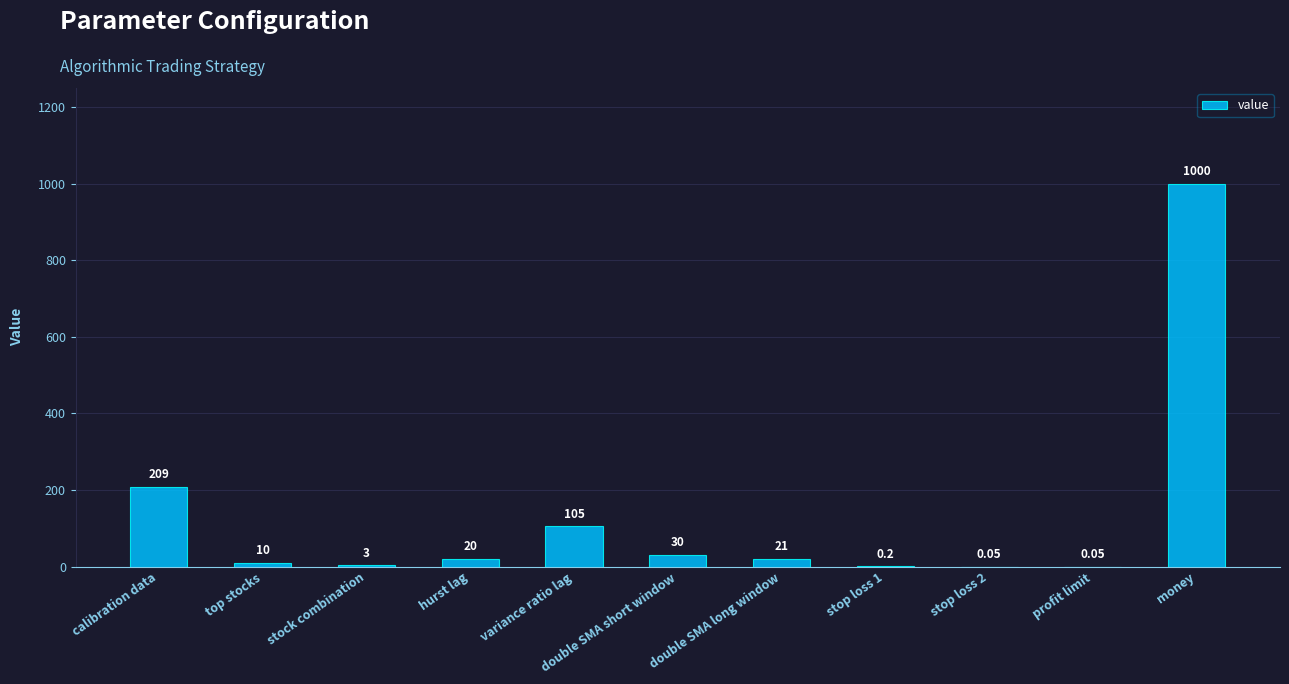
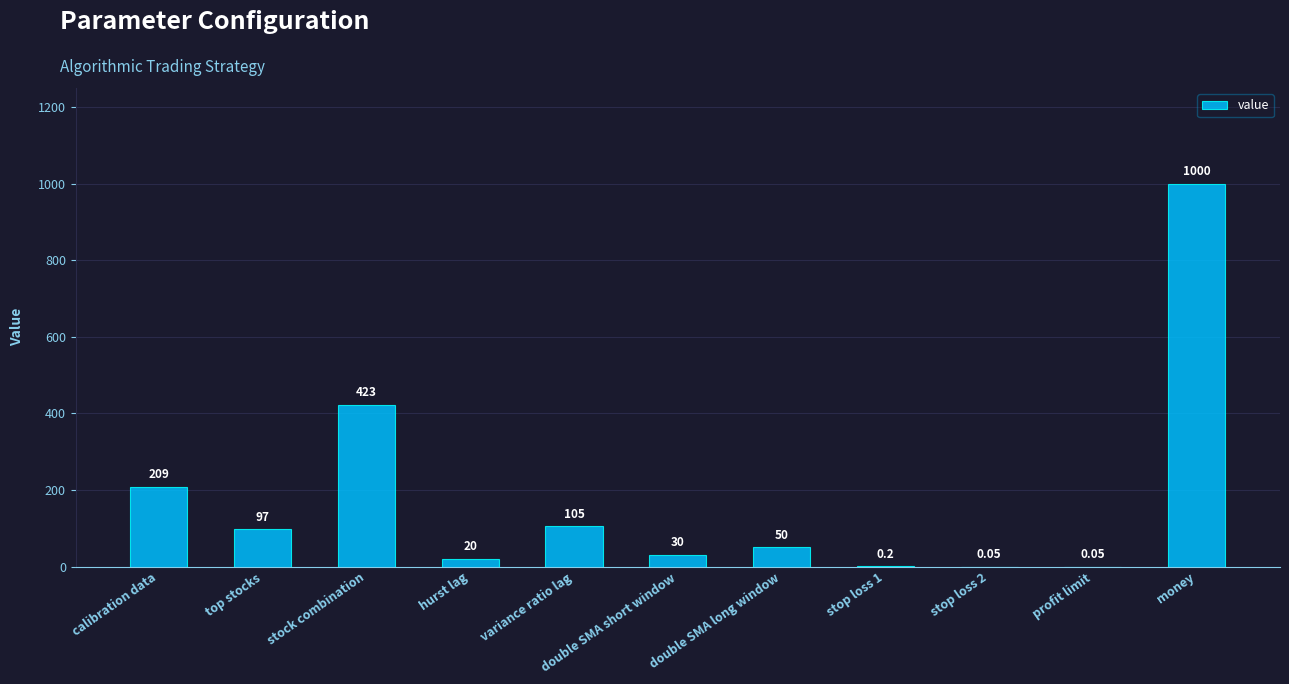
  {
    "calibration data": 209,
-   "top stocks": 10,
-   "stock combination": 3,
+   "top stocks": 97,
+   "stock combination": 423,
    "hurst lag": 20,
    "variance ratio lag": 105,
    "double SMA short window": 30,
-   "double SMA long window": 21,
+   "double SMA long window": 50,
    "stop loss 1": 0.2,
    "stop loss 2": 0.05,
    "profit limit": 0.05,
    "money": 1000
  }
